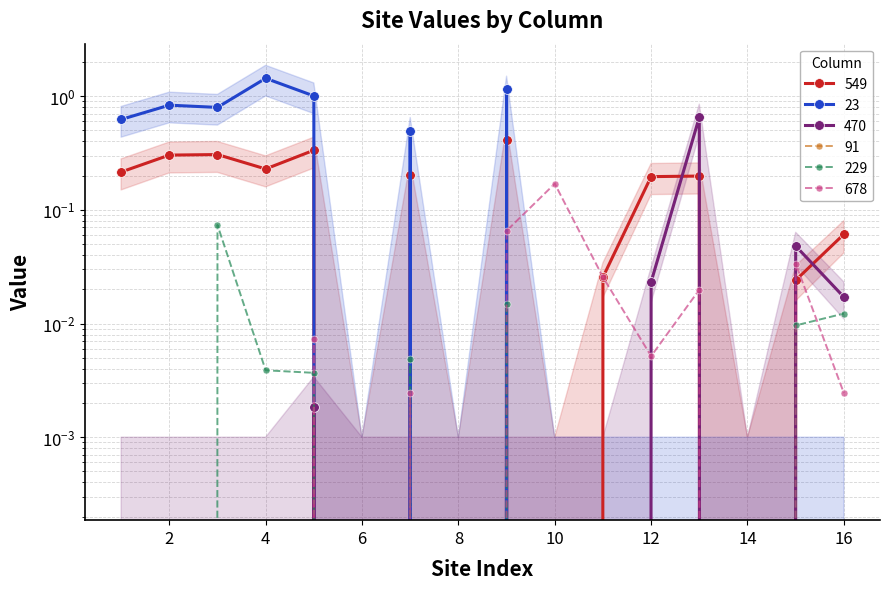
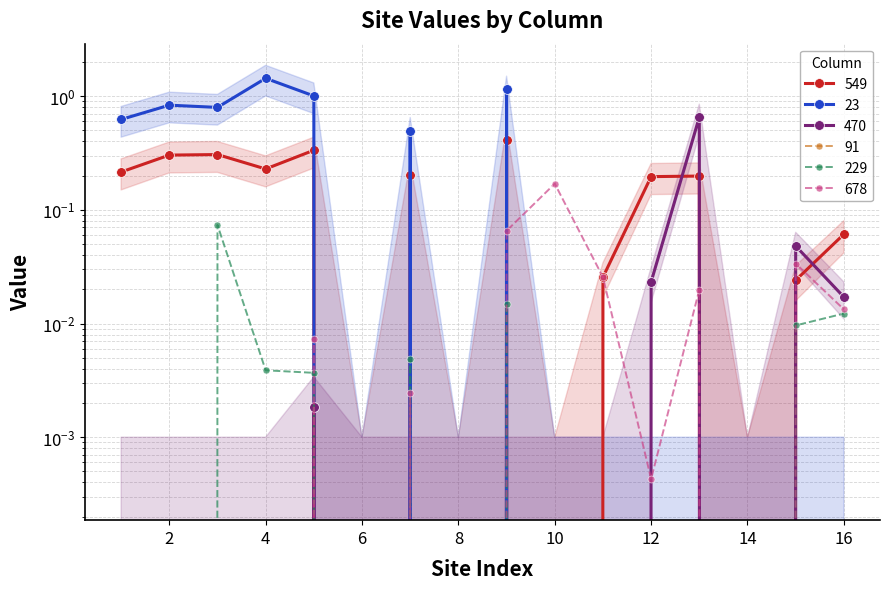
  {
    "229": {
      "4": 0.0039,
      "16": 0.012
    },
    "678": {
      "10": 0.17,
-     "12": 0.005,
-     "16": 0.0024
+     "12": 0.00043,
+     "16": 0.013
    }
  }
